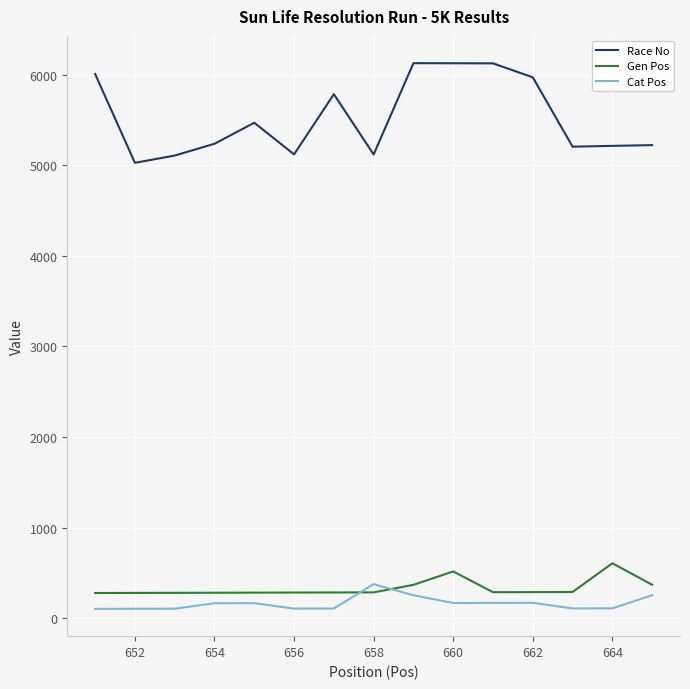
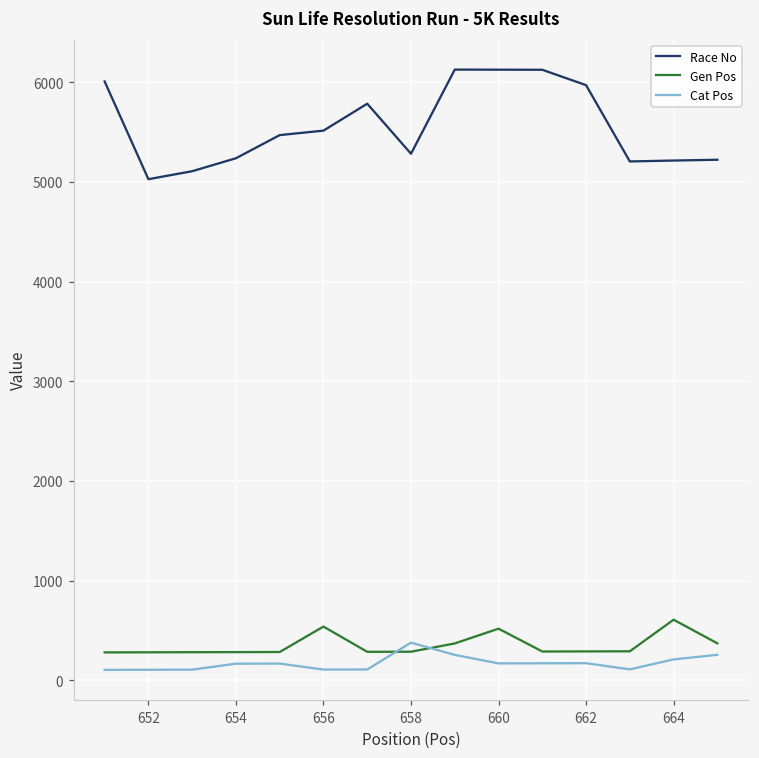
  {
    "Race No": {
      "652": 5000,
      "654": 5200,
-     "656": 5100,
-     "658": 5100,
+     "656": 5500,
+     "658": 5300,
      "660": 6100,
      "662": 6000,
      "664": 5200
    },
    "Gen Pos": {
      "652": 300,
      "654": 300,
-     "656": 300,
+     "656": 500,
      "658": 300,
      "660": 500,
      "662": 300,
      "664": 600
    },
    "Cat Pos": {
      "652": 100,
      "654": 200,
      "656": 100,
      "658": 400,
      "660": 200,
      "662": 200,
-     "664": 100
+     "664": 200
    }
  }
